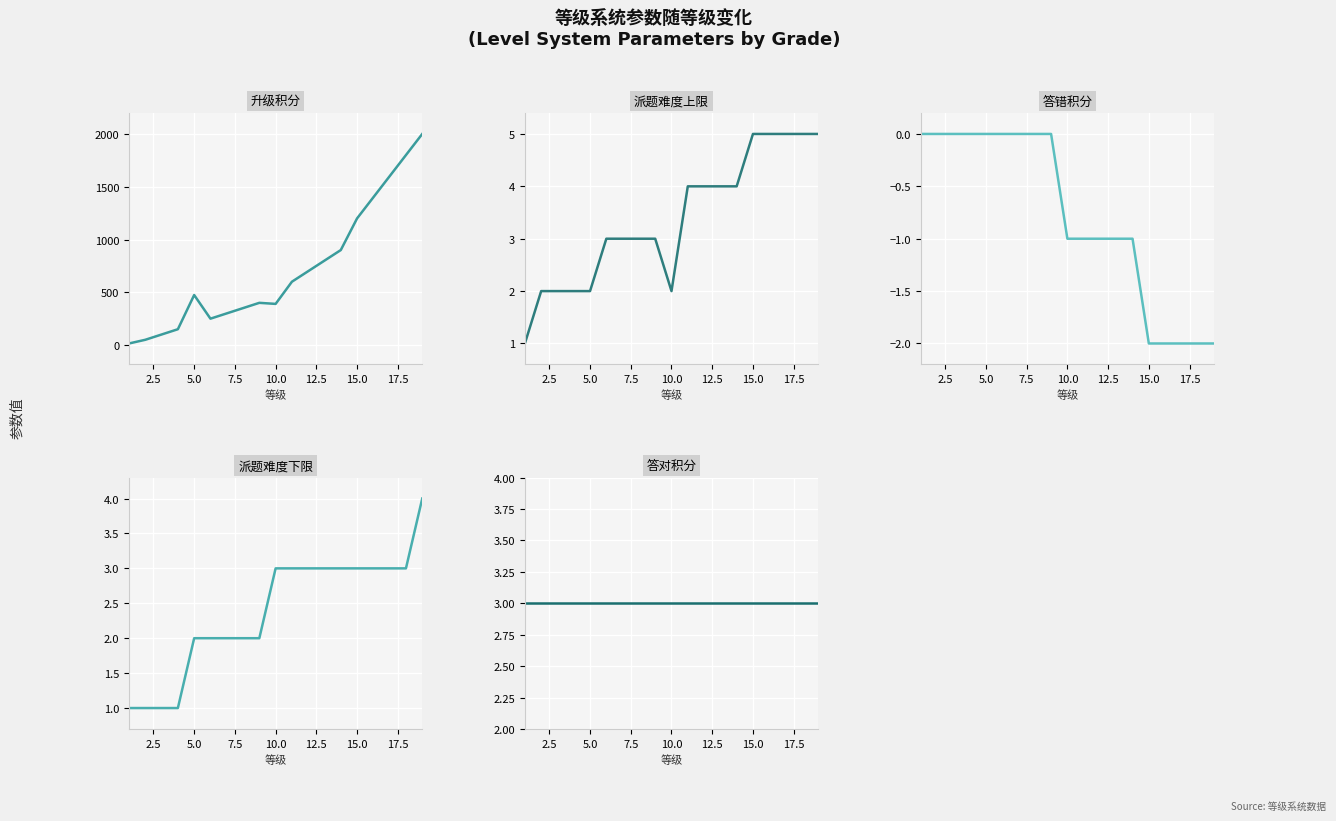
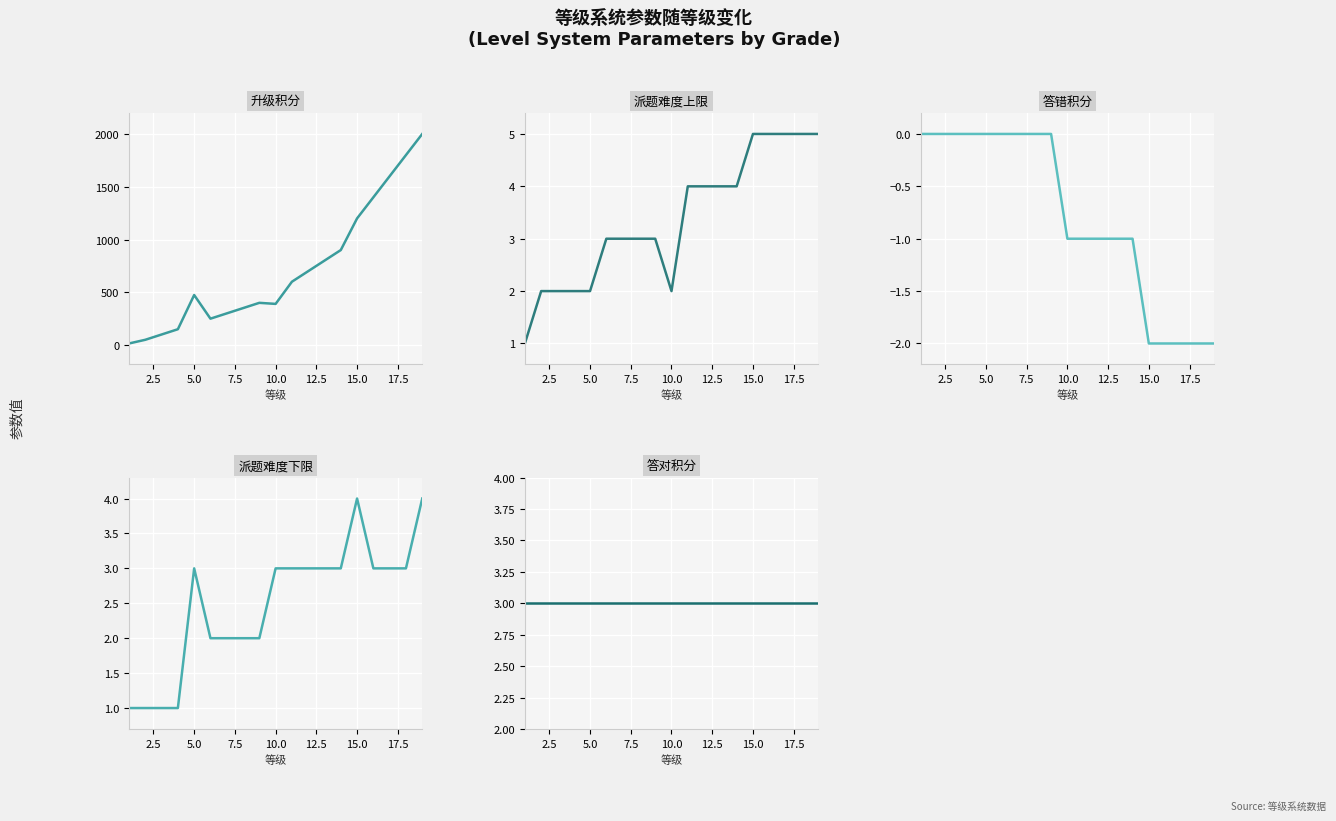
  {
    "升级积分": {
      "5.0": 470,
      "10.0": 390,
      "15.0": 1200
    },
    "派题难度上限": {
      "5.0": 2.0,
      "10.0": 2.0,
      "15.0": 5.0
    },
    "答错积分": {
      "5.0": 0.00,
      "10.0": -1.00,
      "15.0": -2.00
    },
    "派题难度下限": {
-     "5.0": 2,
+     "5.0": 3,
      "10.0": 3,
-     "15.0": 3
+     "15.0": 4
    },
    "答对积分": {
      "5.0": 3.00,
      "10.0": 3.00,
      "15.0": 3.00
    }
  }
